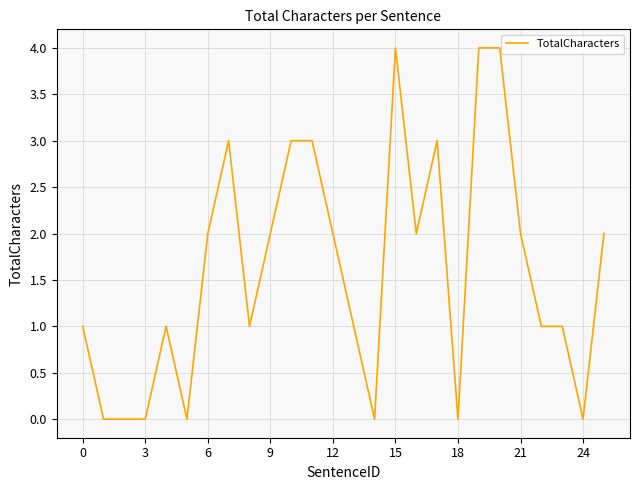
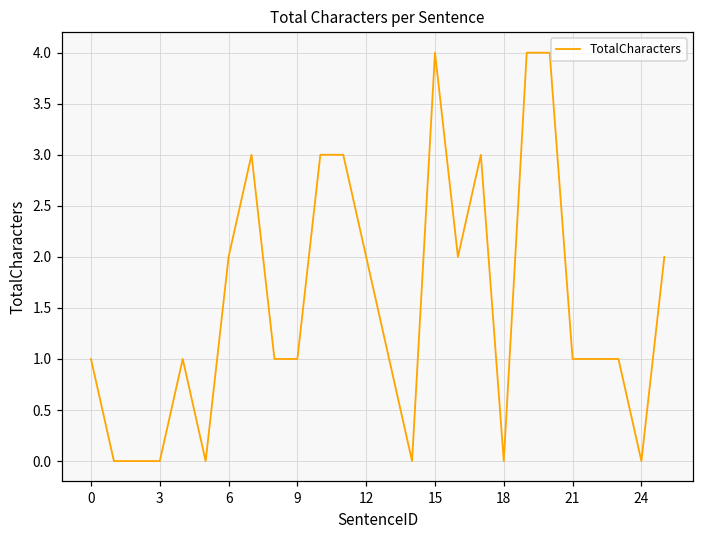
  {
    "0": 1,
    "3": 0,
    "6": 2,
-   "9": 2,
+   "9": 1,
    "12": 2,
    "15": 4,
    "18": 0,
-   "21": 2,
+   "21": 1,
    "24": 0
  }
